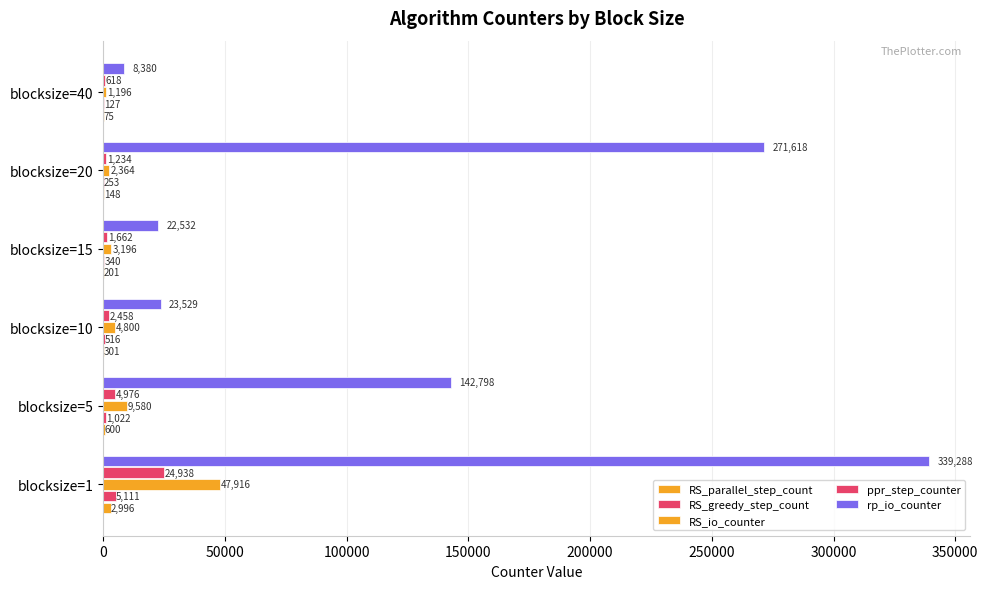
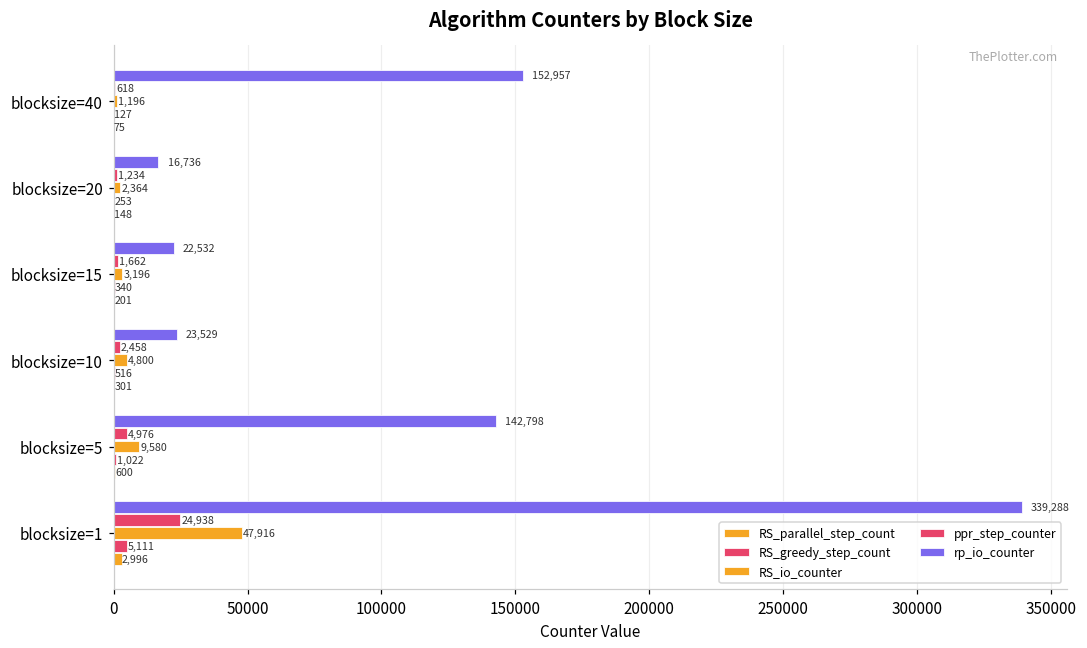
  {
    "rp_io_counter": {
-     "blocksize=40": "8,380",
-     "blocksize=20": "271,618",
+     "blocksize=40": "152,957",
+     "blocksize=20": "16,736",
      "blocksize=15": "22,532",
      "blocksize=10": "23,529",
      "blocksize=5": "142,798",
      "blocksize=1": "339,288"
    }
  }
